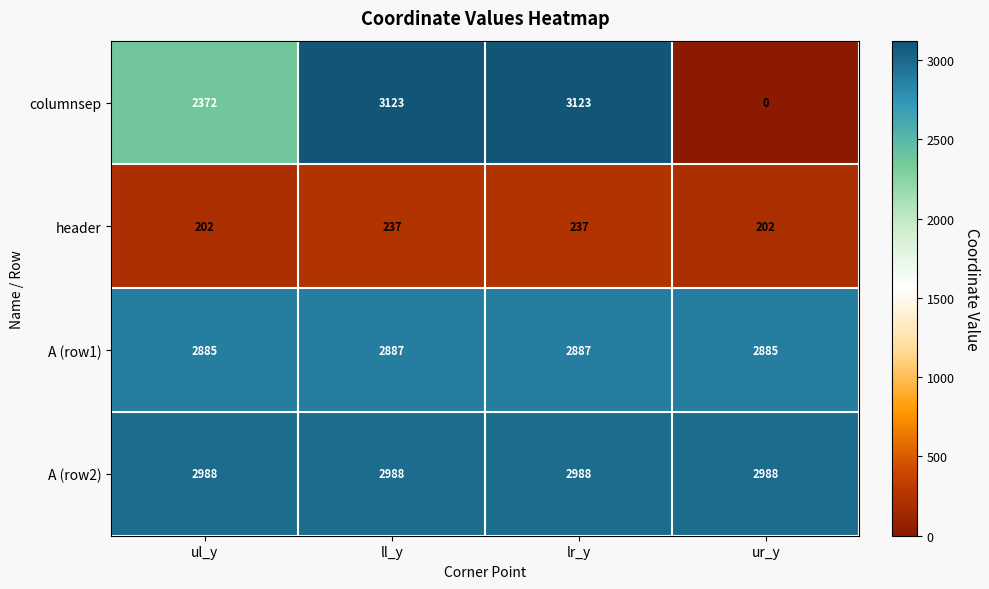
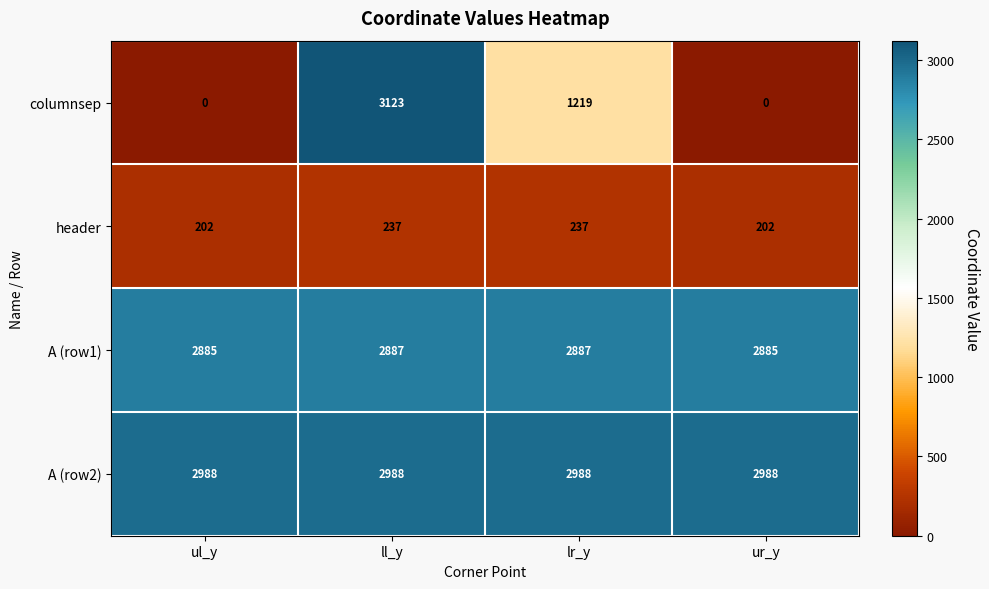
  {
    "columnsep": {
-     "ul_y": 2372,
+     "ul_y": 0,
      "ll_y": 3123,
-     "lr_y": 3123,
+     "lr_y": 1219,
      "ur_y": 0
    },
    "header": {
      "ul_y": 202,
      "ll_y": 237,
      "lr_y": 237,
      "ur_y": 202
    },
    "A (row1)": {
      "ul_y": 2885,
      "ll_y": 2887,
      "lr_y": 2887,
      "ur_y": 2885
    },
    "A (row2)": {
      "ul_y": 2988,
      "ll_y": 2988,
      "lr_y": 2988,
      "ur_y": 2988
    }
  }
